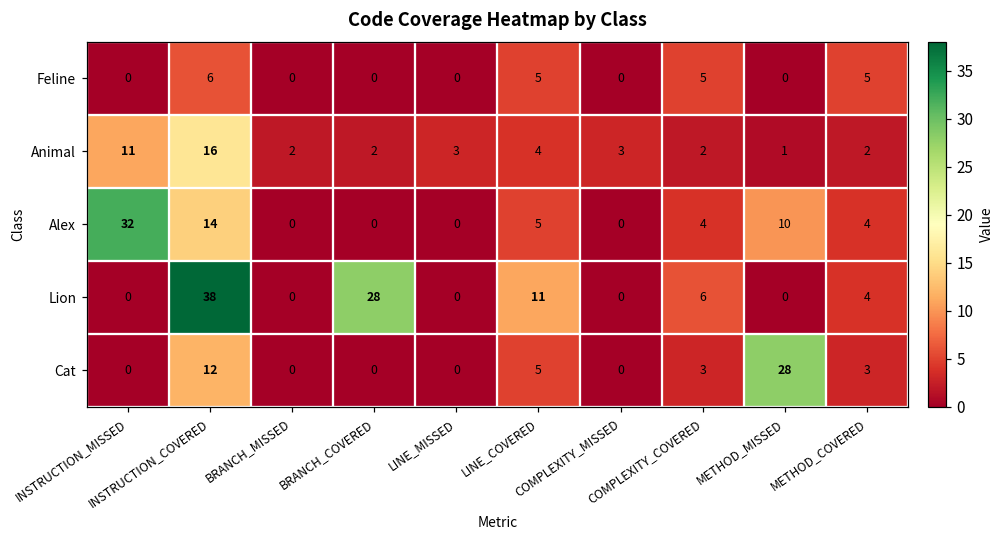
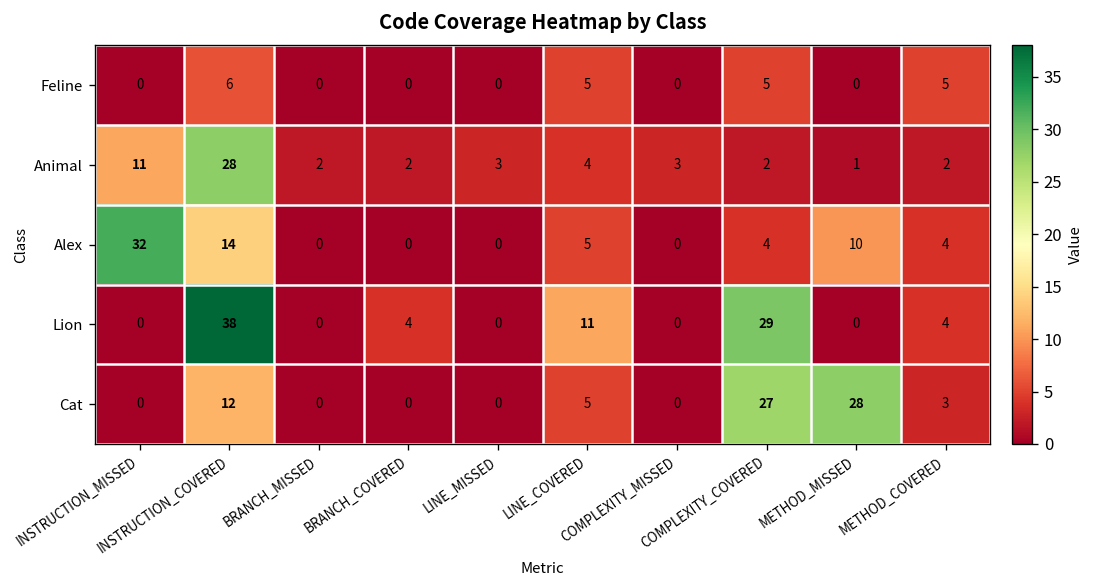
  {
    "Feline": {
      "INSTRUCTION_MISSED": 0,
      "INSTRUCTION_COVERED": 6,
      "BRANCH_MISSED": 0,
      "BRANCH_COVERED": 0,
      "LINE_MISSED": 0,
      "LINE_COVERED": 5,
      "COMPLEXITY_MISSED": 0,
      "COMPLEXITY_COVERED": 5,
      "METHOD_MISSED": 0,
      "METHOD_COVERED": 5
    },
    "Animal": {
      "INSTRUCTION_MISSED": 11,
-     "INSTRUCTION_COVERED": 16,
+     "INSTRUCTION_COVERED": 28,
      "BRANCH_MISSED": 2,
      "BRANCH_COVERED": 2,
      "LINE_MISSED": 3,
      "LINE_COVERED": 4,
      "COMPLEXITY_MISSED": 3,
      "COMPLEXITY_COVERED": 2,
      "METHOD_MISSED": 1,
      "METHOD_COVERED": 2
    },
    "Alex": {
      "INSTRUCTION_MISSED": 32,
      "INSTRUCTION_COVERED": 14,
      "BRANCH_MISSED": 0,
      "BRANCH_COVERED": 0,
      "LINE_MISSED": 0,
      "LINE_COVERED": 5,
      "COMPLEXITY_MISSED": 0,
      "COMPLEXITY_COVERED": 4,
      "METHOD_MISSED": 10,
      "METHOD_COVERED": 4
    },
    "Lion": {
      "INSTRUCTION_MISSED": 0,
      "INSTRUCTION_COVERED": 38,
      "BRANCH_MISSED": 0,
-     "BRANCH_COVERED": 28,
+     "BRANCH_COVERED": 4,
      "LINE_MISSED": 0,
      "LINE_COVERED": 11,
      "COMPLEXITY_MISSED": 0,
-     "COMPLEXITY_COVERED": 6,
+     "COMPLEXITY_COVERED": 29,
      "METHOD_MISSED": 0,
      "METHOD_COVERED": 4
    },
    "Cat": {
      "INSTRUCTION_MISSED": 0,
      "INSTRUCTION_COVERED": 12,
      "BRANCH_MISSED": 0,
      "BRANCH_COVERED": 0,
      "LINE_MISSED": 0,
      "LINE_COVERED": 5,
      "COMPLEXITY_MISSED": 0,
-     "COMPLEXITY_COVERED": 3,
+     "COMPLEXITY_COVERED": 27,
      "METHOD_MISSED": 28,
      "METHOD_COVERED": 3
    }
  }
